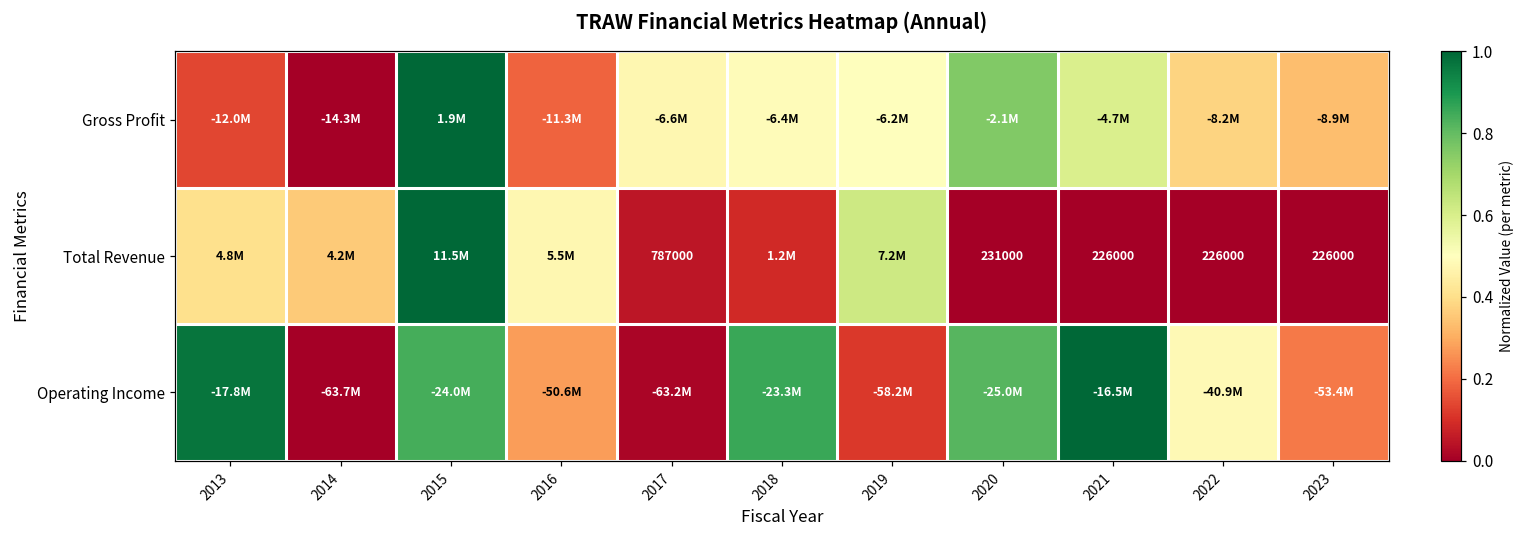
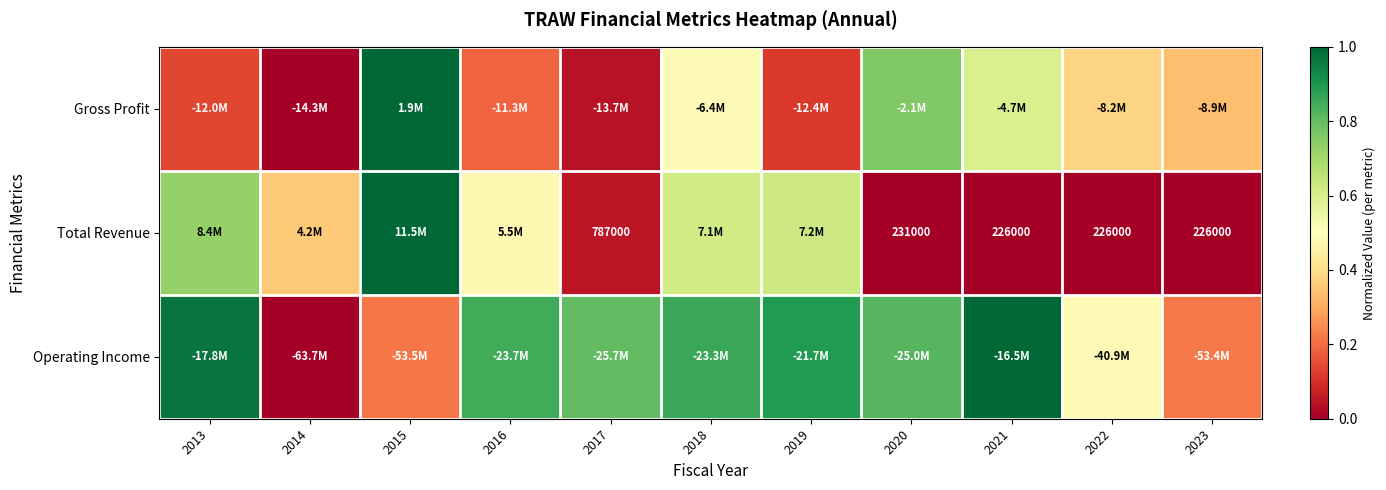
  {
    "Gross Profit": {
      "2013": "-12.0M",
      "2014": "-14.3M",
      "2015": "1.9M",
      "2016": "-11.3M",
-     "2017": "-6.6M",
+     "2017": "-13.7M",
      "2018": "-6.4M",
-     "2019": "-6.2M",
+     "2019": "-12.4M",
      "2020": "-2.1M",
      "2021": "-4.7M",
      "2022": "-8.2M",
      "2023": "-8.9M"
    },
    "Total Revenue": {
-     "2013": "4.8M",
+     "2013": "8.4M",
      "2014": "4.2M",
      "2015": "11.5M",
      "2016": "5.5M",
      "2017": "787000",
-     "2018": "1.2M",
+     "2018": "7.1M",
      "2019": "7.2M",
      "2020": "231000",
      "2021": "226000",
      "2022": "226000",
      "2023": "226000"
    },
    "Operating Income": {
      "2013": "-17.8M",
      "2014": "-63.7M",
-     "2015": "-24.0M",
-     "2016": "-50.6M",
-     "2017": "-63.2M",
+     "2015": "-53.5M",
+     "2016": "-23.7M",
+     "2017": "-25.7M",
      "2018": "-23.3M",
-     "2019": "-58.2M",
+     "2019": "-21.7M",
      "2020": "-25.0M",
      "2021": "-16.5M",
      "2022": "-40.9M",
      "2023": "-53.4M"
    }
  }
